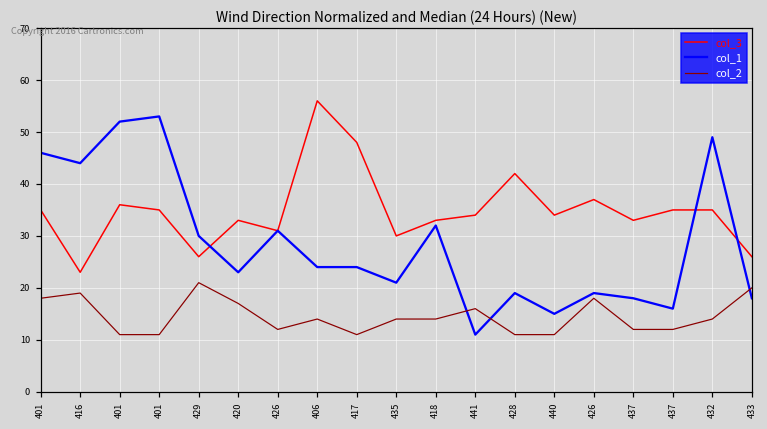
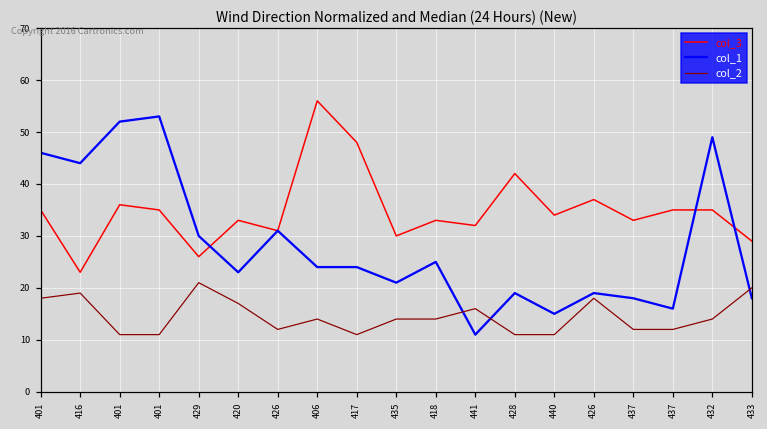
  {
    "col_3": {
      "416": 23,
      "429": 26,
      "420": 33,
      "406": 56,
      "417": 48,
      "435": 30,
      "418": 33,
-     "441": 34,
+     "441": 32,
      "428": 42,
      "440": 34,
      "432": 35,
-     "433": 26
+     "433": 29
    },
    "col_1": {
      "416": 44,
      "429": 30,
      "420": 23,
      "406": 24,
      "417": 24,
      "435": 21,
-     "418": 32,
+     "418": 25,
      "441": 11,
      "428": 19,
      "440": 15,
      "432": 49,
      "433": 18
    },
    "col_2": {
      "416": 19,
      "429": 21,
      "420": 17,
      "406": 14,
      "417": 11,
      "435": 14,
      "418": 14,
      "441": 16,
      "428": 11,
      "440": 11,
      "432": 14,
      "433": 20
    }
  }
